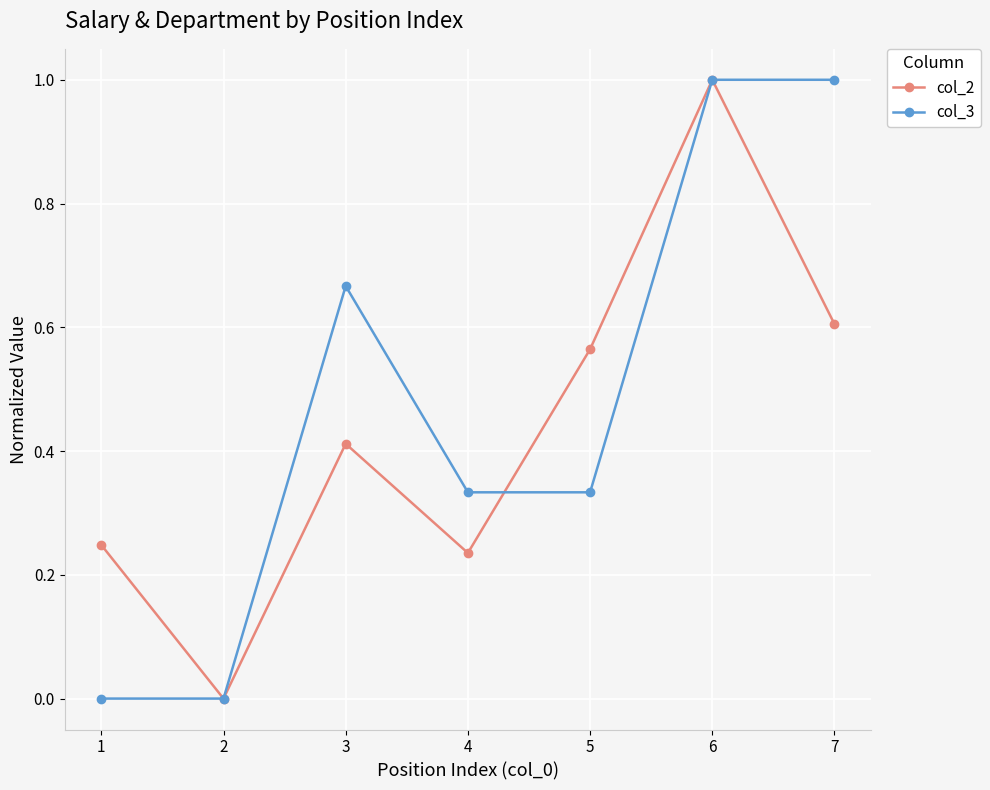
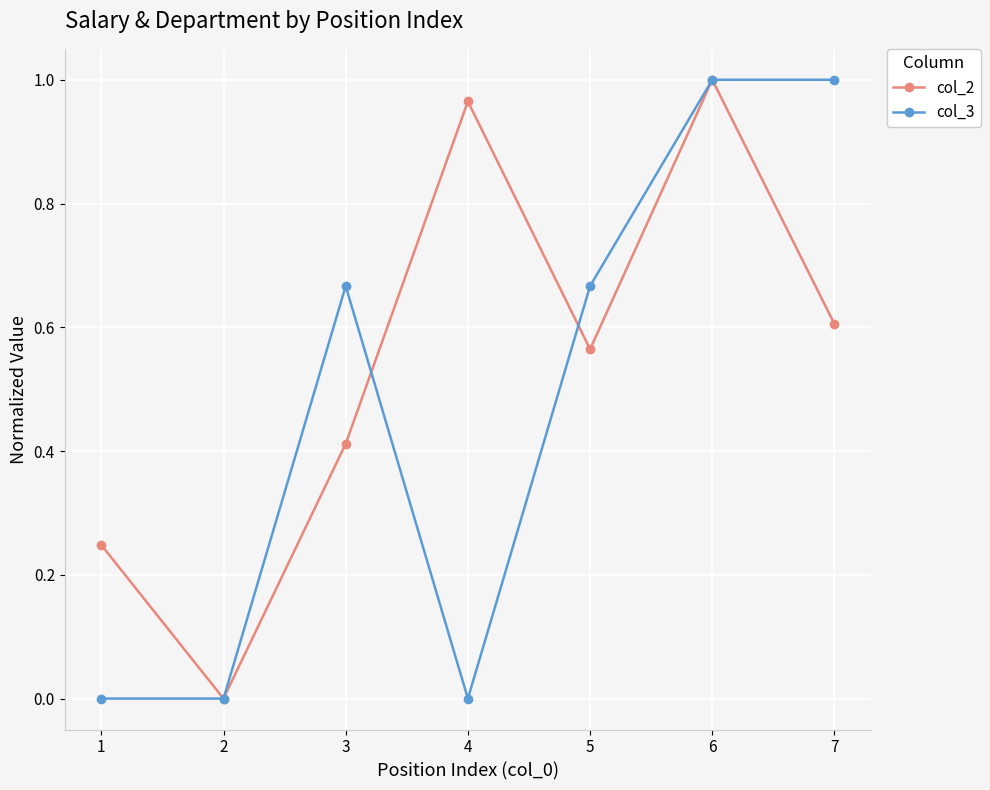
  {
    "col_2": {
      "1": 0.25,
      "3": 0.41,
-     "4": 0.24,
+     "4": 0.97,
      "5": 0.56,
      "7": 0.61
    },
    "col_3": {
      "1": 0.00,
      "3": 0.67,
-     "4": 0.33,
-     "5": 0.33,
+     "4": 0.00,
+     "5": 0.67,
      "7": 1.00
    }
  }
